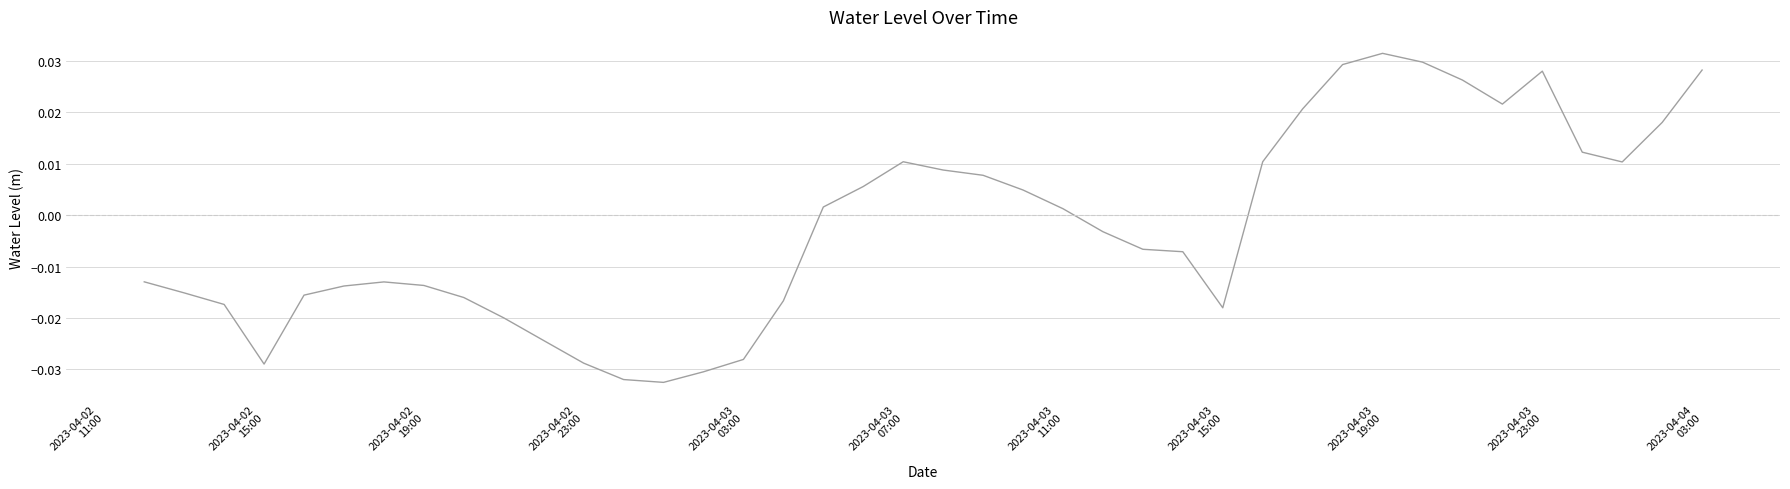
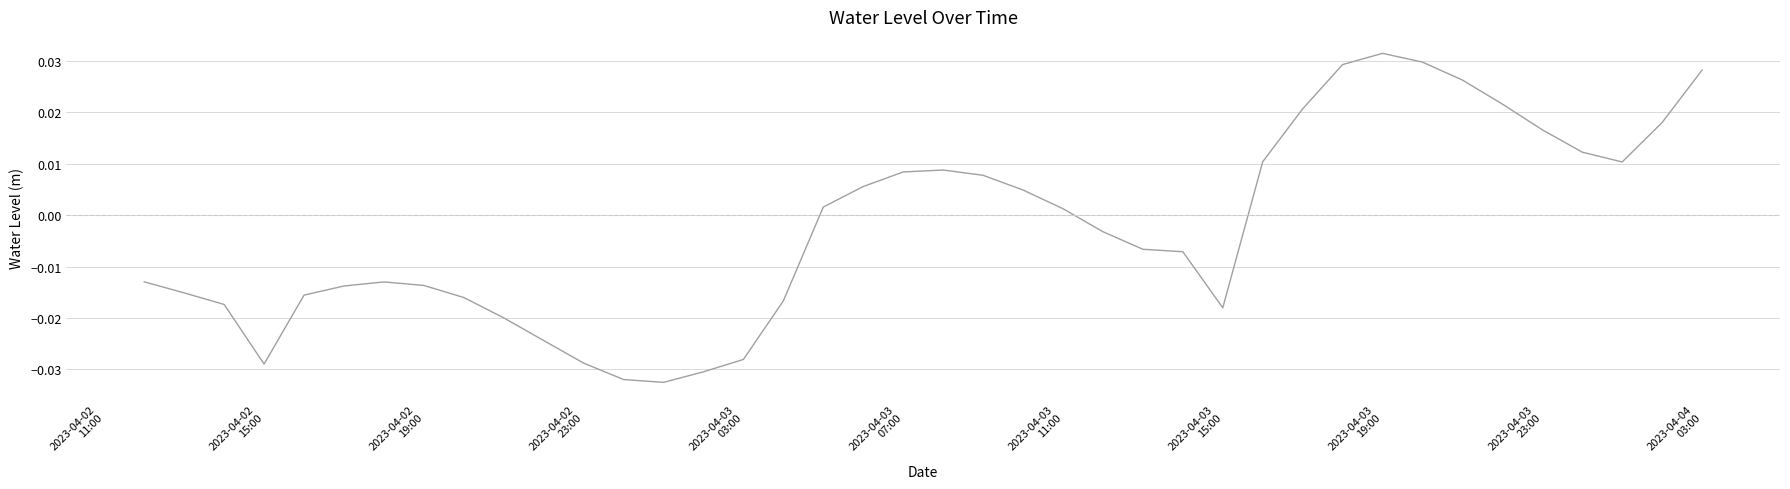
  {
    "2023-04-02 15:00": -0.029,
    "2023-04-02 19:00": -0.014,
    "2023-04-02 23:00": -0.029,
    "2023-04-03 03:00": -0.028,
-   "2023-04-03 07:00": 0.010,
+   "2023-04-03 07:00": 0.008,
    "2023-04-03 11:00": 0.001,
    "2023-04-03 15:00": -0.018,
    "2023-04-03 19:00": 0.031,
-   "2023-04-03 23:00": 0.028,
+   "2023-04-03 23:00": 0.017,
    "2023-04-04 03:00": 0.028
  }
